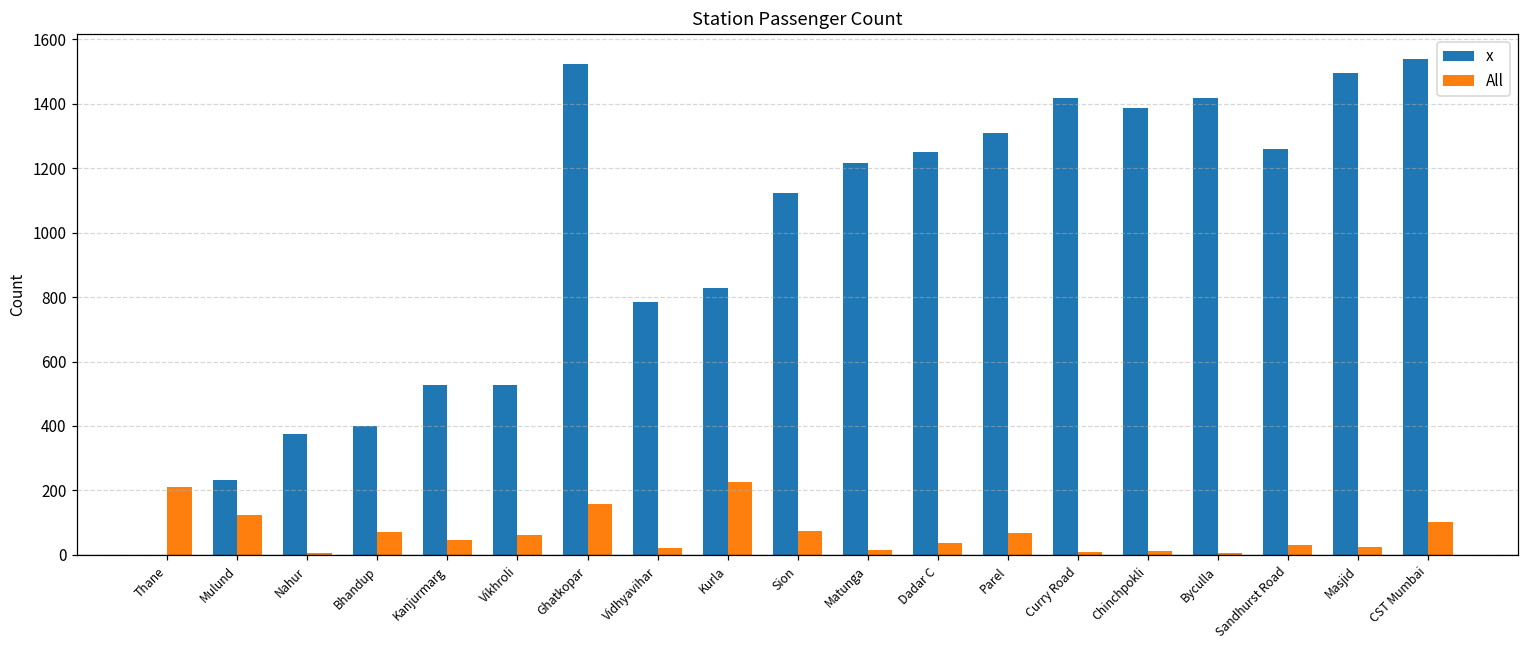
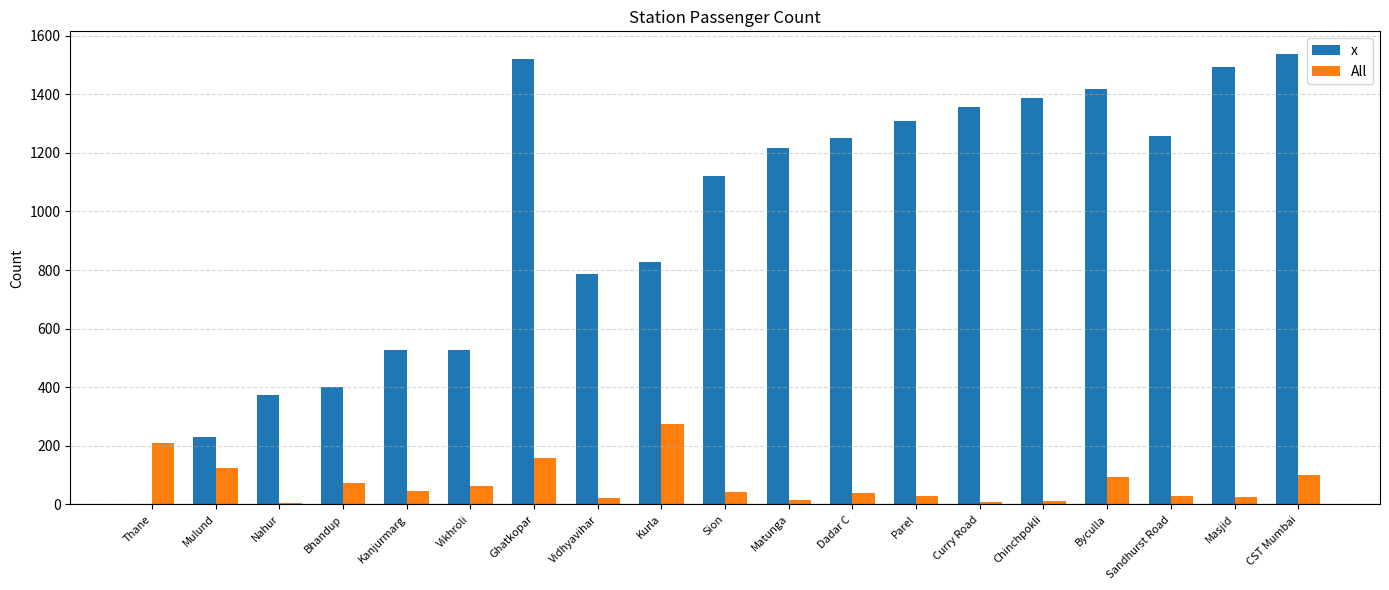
  {
    "x": {
      "Thane": 0,
      "Mulund": 230,
      "Nahur": 380,
      "Bhandup": 400,
      "Kanjurmarg": 530,
      "Vikhroli": 530,
      "Ghatkopar": 1520,
      "Vidhyavihar": 790,
      "Kurla": 830,
      "Sion": 1120,
      "Matunga": 1220,
      "Dadar C": 1250,
      "Parel": 1310,
-     "Curry Road": 1420,
+     "Curry Road": 1360,
      "Chinchpokli": 1390,
      "Byculla": 1420,
      "Sandhurst Road": 1260,
      "Masjid": 1490,
      "CST Mumbai": 1540
    },
    "All": {
      "Thane": 210,
      "Mulund": 120,
      "Bhandup": 70,
      "Kanjurmarg": 50,
      "Vikhroli": 60,
      "Ghatkopar": 160,
      "Vidhyavihar": 20,
-     "Kurla": 230,
-     "Sion": 70,
+     "Kurla": 270,
+     "Sion": 40,
      "Matunga": 20,
      "Dadar C": 40,
-     "Parel": 70,
+     "Parel": 30,
      "Chinchpokli": 10,
-     "Byculla": 10,
+     "Byculla": 90,
      "Sandhurst Road": 30,
      "Masjid": 20,
      "CST Mumbai": 100
    }
  }
